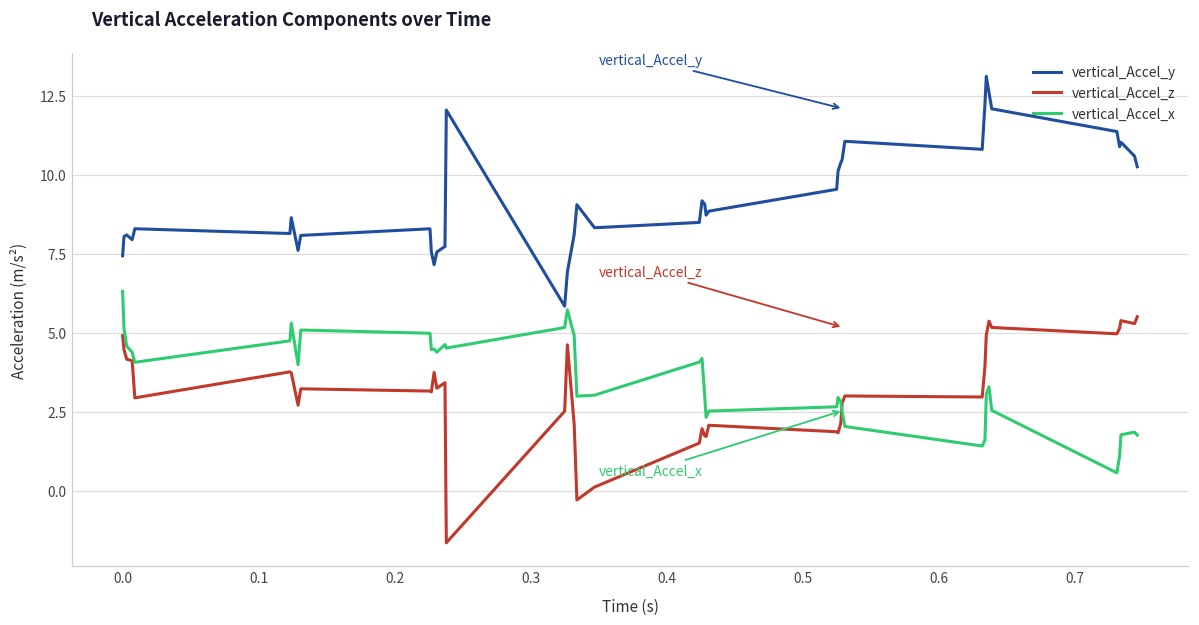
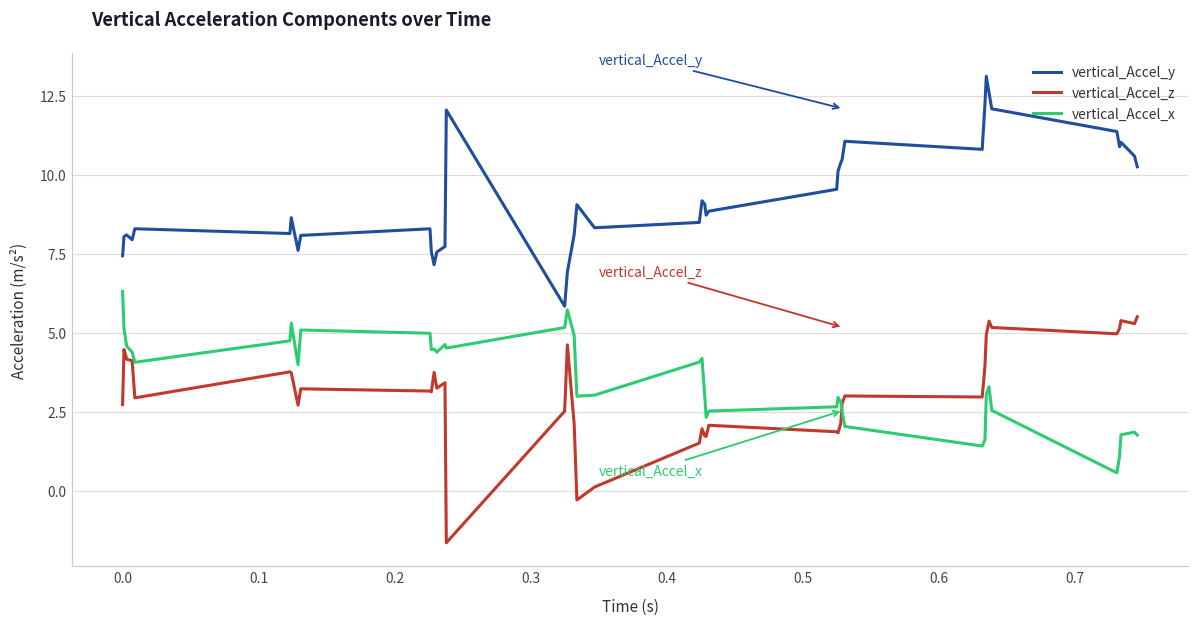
  {
    "vertical_Accel_y": {
      "0.0": 7.4
    },
    "vertical_Accel_z": {
-     "0.0": 4.9
+     "0.0": 2.7
    },
    "vertical_Accel_x": {
      "0.0": 6.3
    }
  }
